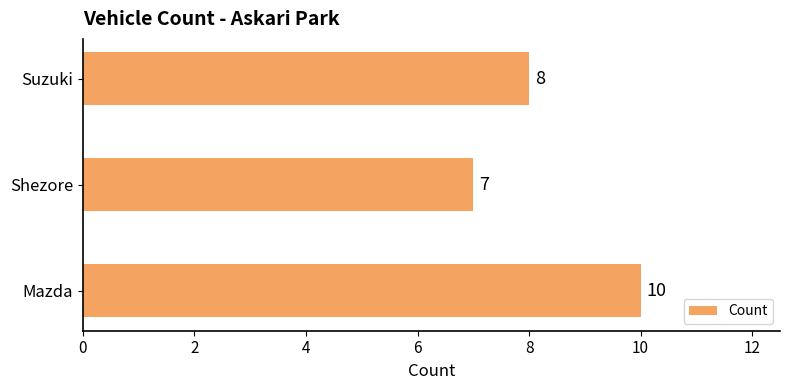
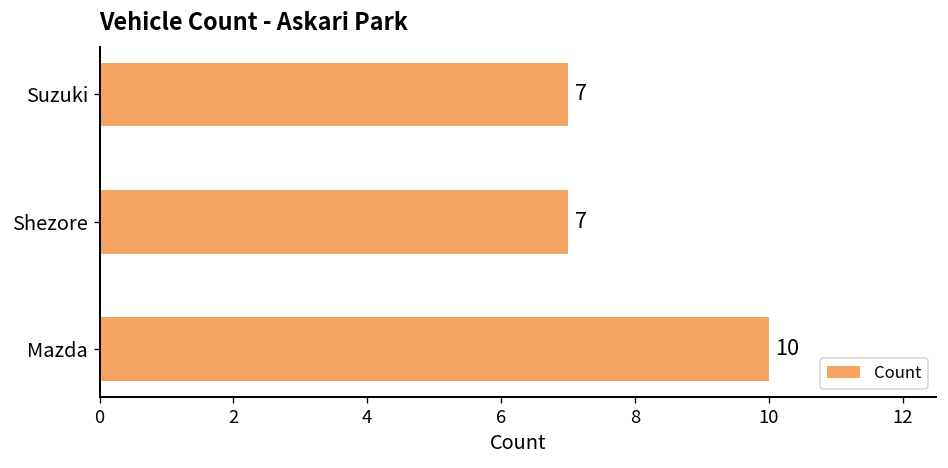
  {
-   "Suzuki": 8,
+   "Suzuki": 7,
    "Shezore": 7,
    "Mazda": 10
  }
